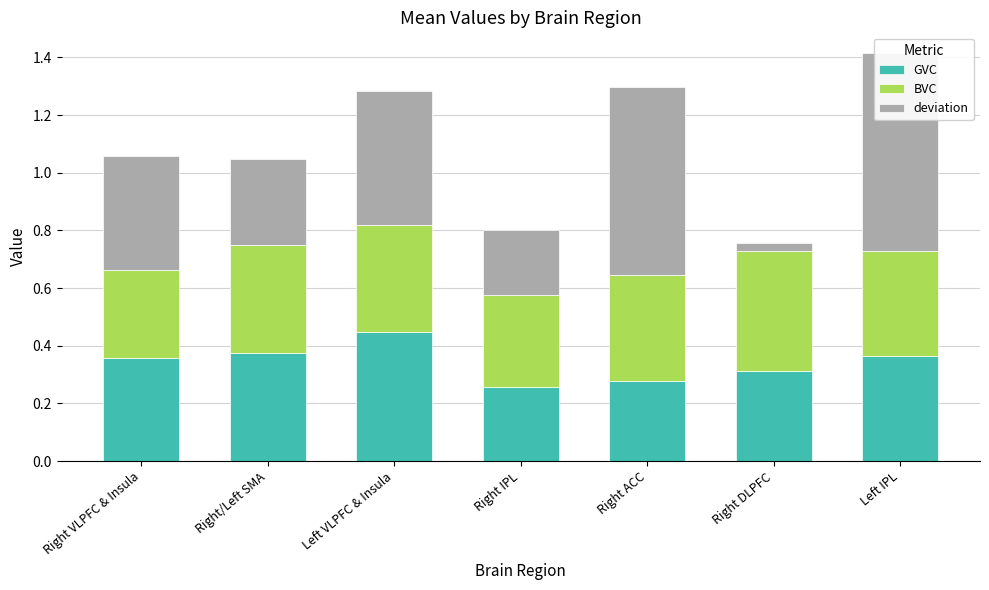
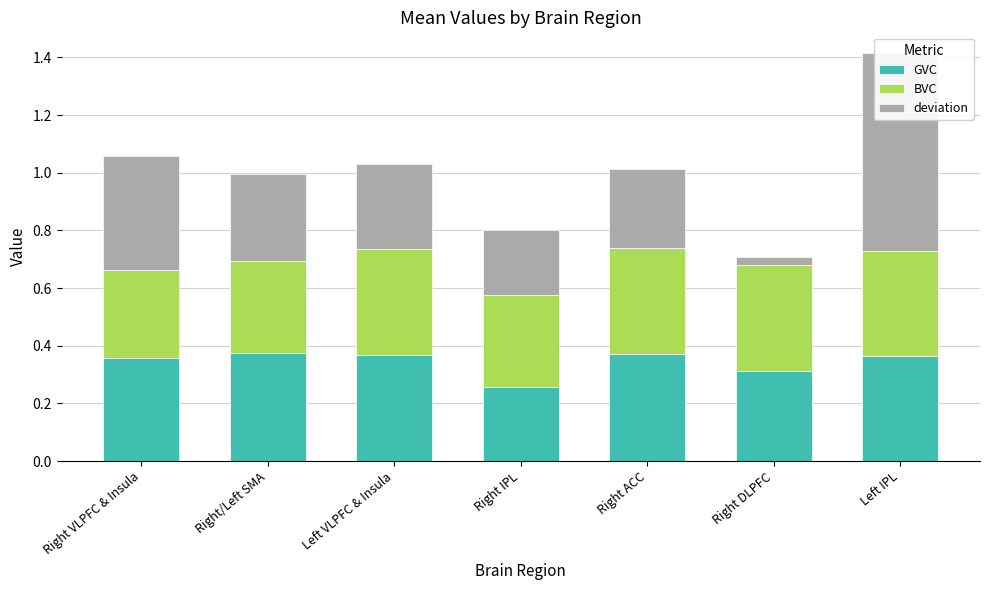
  {
    "GVC": {
      "Right VLPFC & Insula": 0.36,
      "Right/Left SMA": 0.37,
-     "Left VLPFC & Insula": 0.45,
+     "Left VLPFC & Insula": 0.37,
      "Right IPL": 0.26,
-     "Right ACC": 0.28,
+     "Right ACC": 0.37,
      "Right DLPFC": 0.31,
      "Left IPL": 0.36
    },
    "BVC": {
      "Right VLPFC & Insula": 0.30,
-     "Right/Left SMA": 0.38,
+     "Right/Left SMA": 0.32,
      "Left VLPFC & Insula": 0.37,
      "Right IPL": 0.32,
      "Right ACC": 0.37,
-     "Right DLPFC": 0.42,
+     "Right DLPFC": 0.37,
      "Left IPL": 0.37
    },
    "deviation": {
      "Right VLPFC & Insula": 0.40,
      "Right/Left SMA": 0.30,
-     "Left VLPFC & Insula": 0.47,
+     "Left VLPFC & Insula": 0.29,
      "Right IPL": 0.23,
-     "Right ACC": 0.65,
+     "Right ACC": 0.27,
      "Right DLPFC": 0.03
    }
  }
